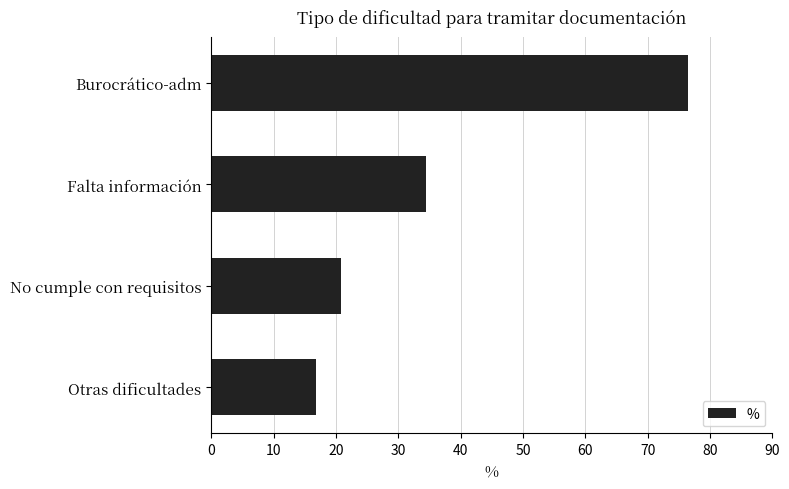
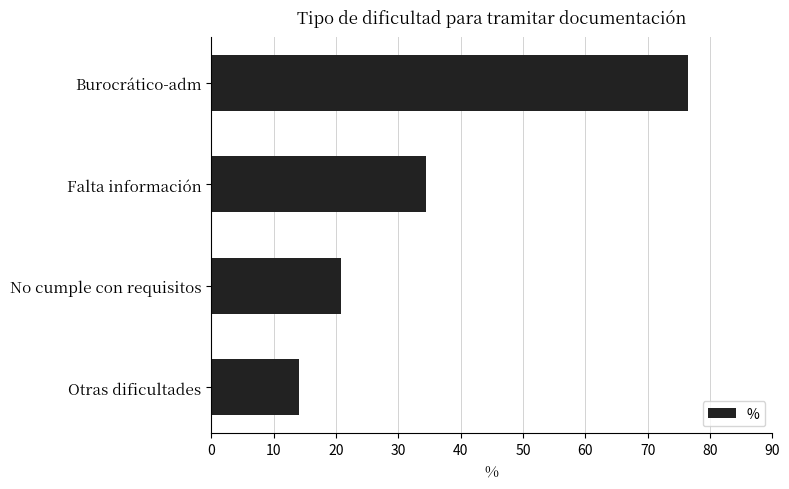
  {
    "Burocrático-adm": 77,
    "Falta información": 34,
    "No cumple con requisitos": 21,
-   "Otras dificultades": 17
+   "Otras dificultades": 14
  }
